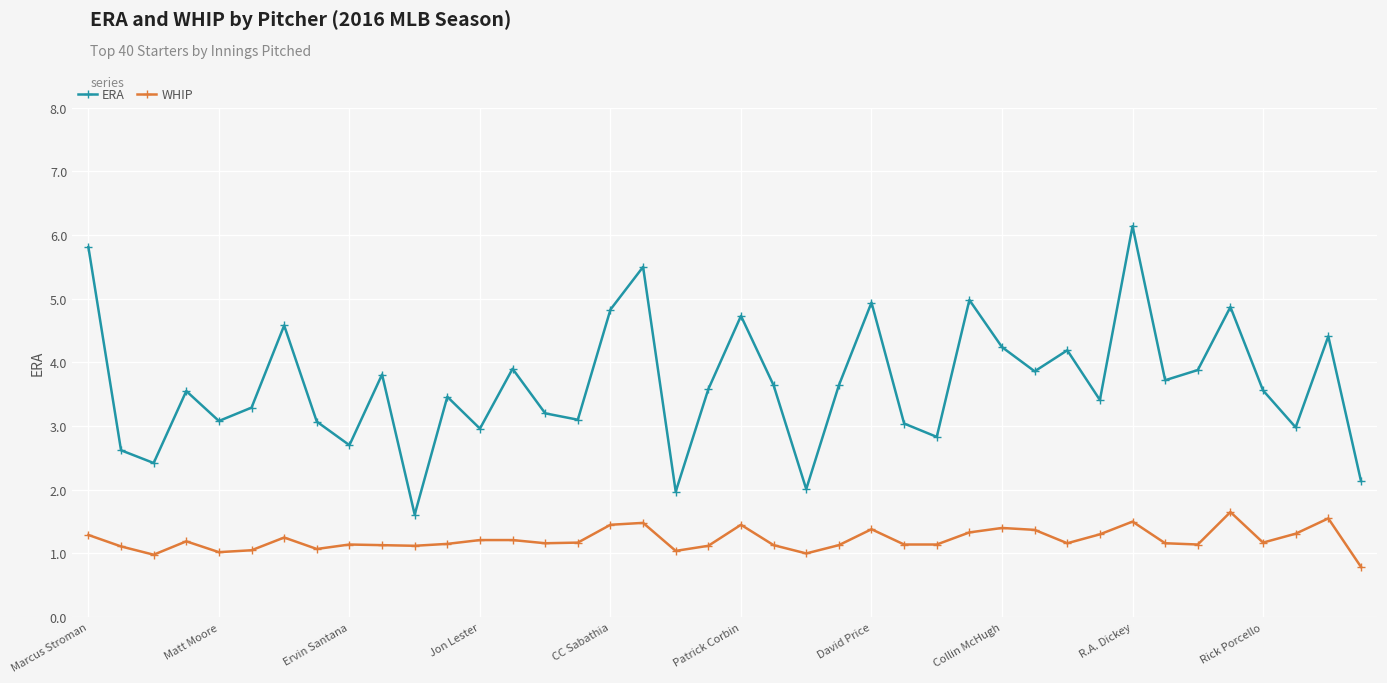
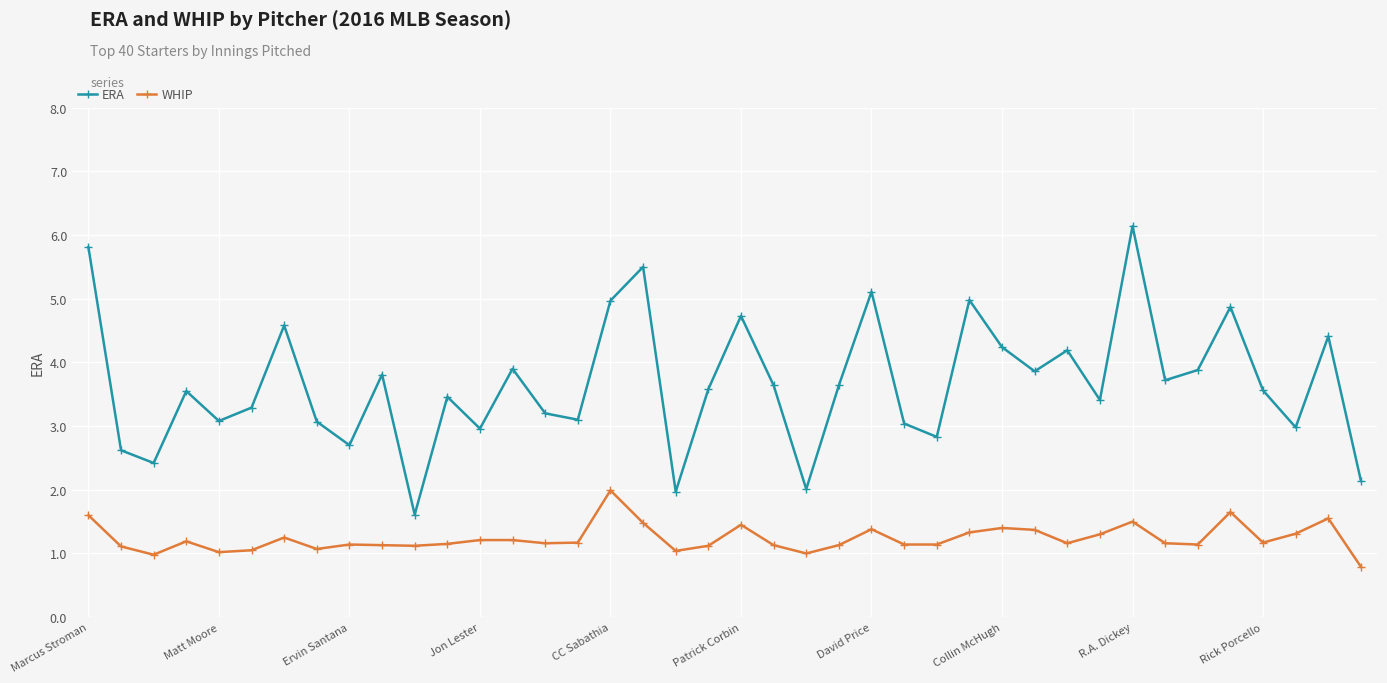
  {
    "ERA": {
      "Marcus Stroman": 5.8,
      "Matt Moore": 3.1,
      "Ervin Santana": 2.7,
      "Jon Lester": 3.0,
-     "CC Sabathia": 4.8,
+     "CC Sabathia": 5.0,
      "Patrick Corbin": 4.7,
-     "David Price": 4.9,
+     "David Price": 5.1,
      "Collin McHugh": 4.2,
      "R.A. Dickey": 6.1,
      "Rick Porcello": 3.6
    },
    "WHIP": {
-     "Marcus Stroman": 1.3,
+     "Marcus Stroman": 1.6,
      "Matt Moore": 1.0,
      "Ervin Santana": 1.1,
      "Jon Lester": 1.2,
-     "CC Sabathia": 1.5,
+     "CC Sabathia": 2.0,
      "Patrick Corbin": 1.5,
      "David Price": 1.4,
      "Collin McHugh": 1.4,
      "R.A. Dickey": 1.5,
      "Rick Porcello": 1.2
    }
  }
